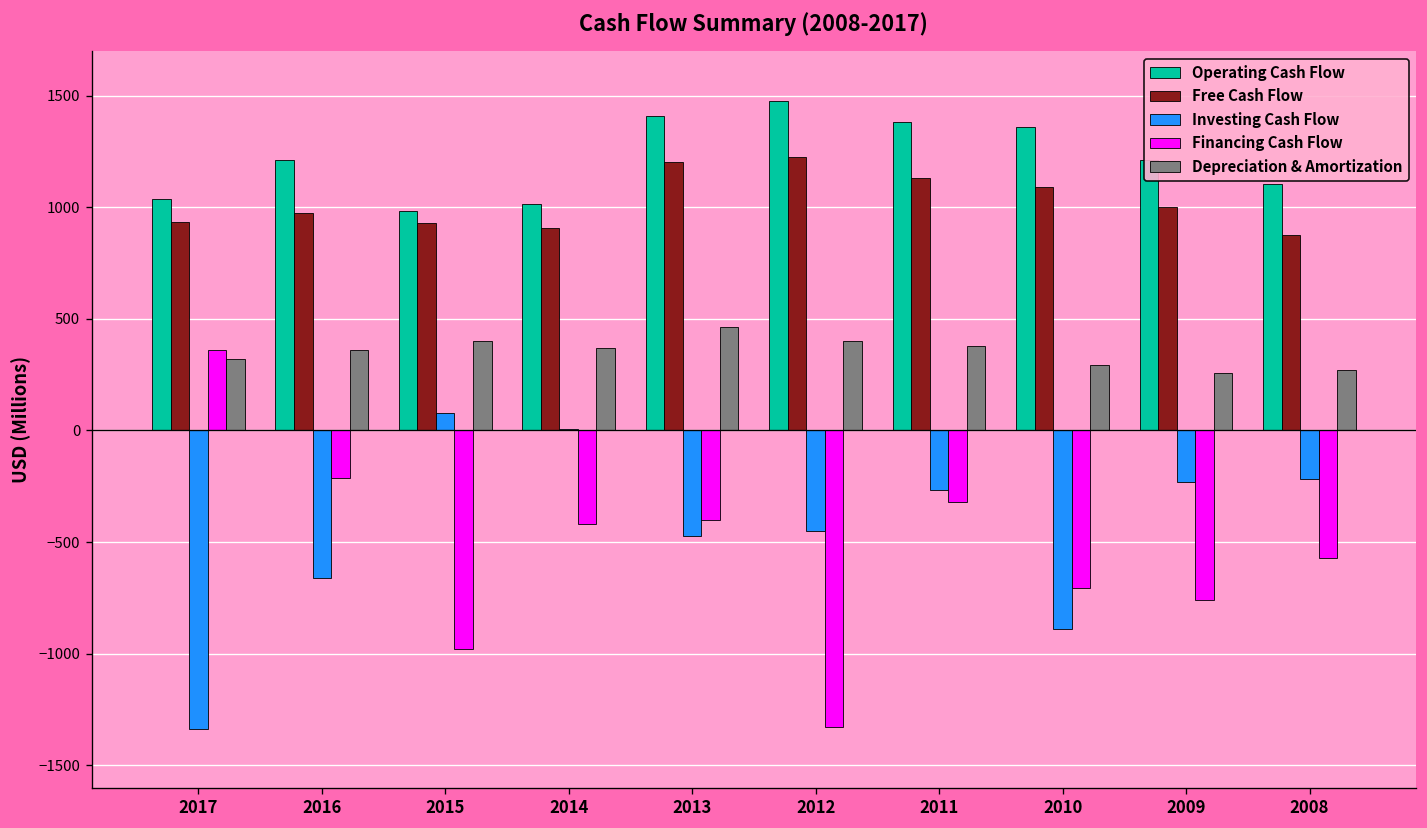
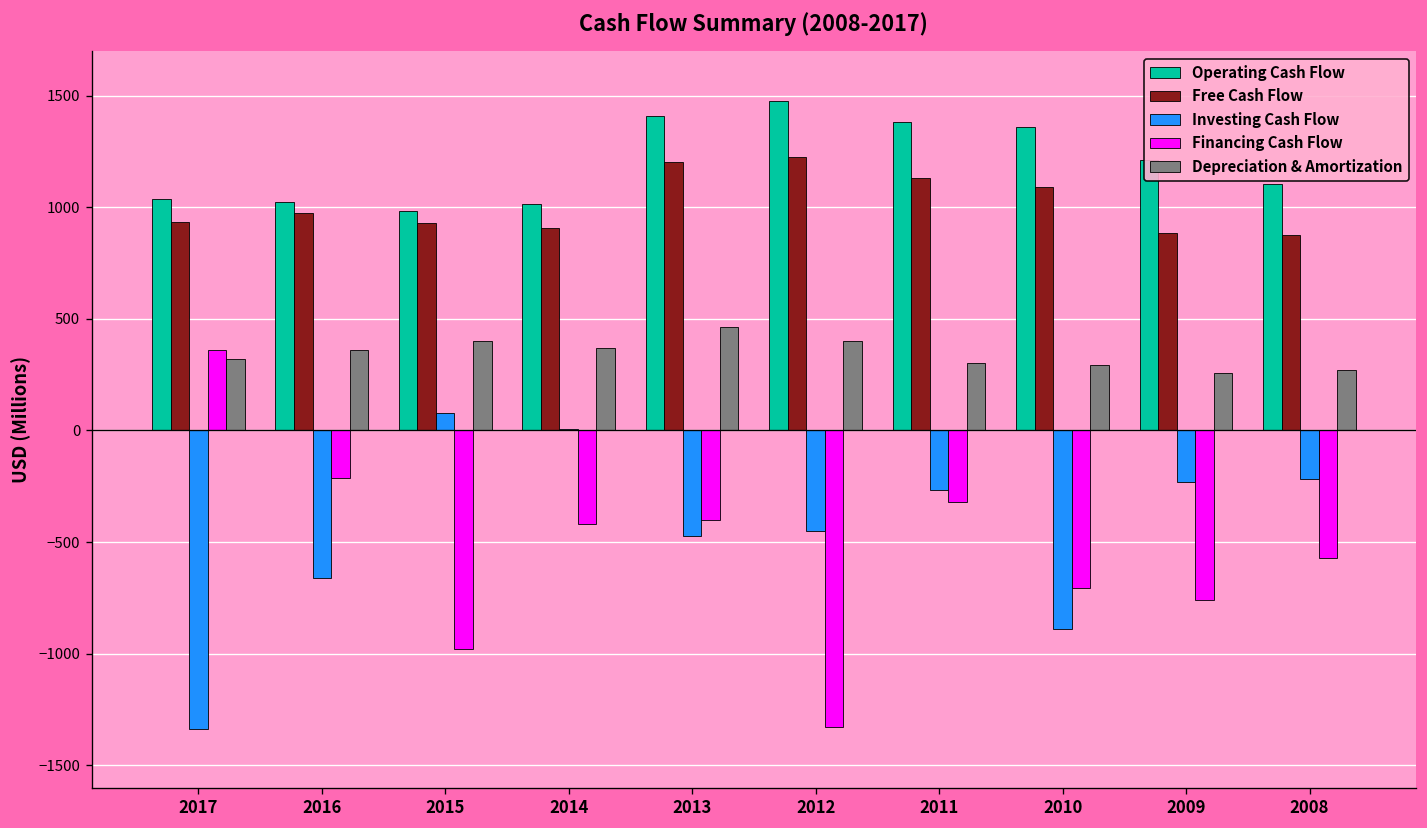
  {
    "Operating Cash Flow": {
      "2017": 1040,
-     "2016": 1210,
+     "2016": 1020,
      "2015": 980,
      "2014": 1010,
      "2013": 1410,
      "2012": 1480,
      "2011": 1380,
      "2010": 1360,
      "2008": 1100
    },
    "Free Cash Flow": {
      "2017": 930,
      "2016": 970,
      "2015": 930,
      "2014": 910,
      "2013": 1200,
      "2012": 1230,
      "2011": 1130,
      "2010": 1090,
-     "2009": 1000,
+     "2009": 880,
      "2008": 870
    },
    "Investing Cash Flow": {
      "2017": -1340,
      "2016": -660,
      "2015": 80,
      "2013": -470,
      "2012": -450,
      "2011": -270,
      "2010": -890,
      "2009": -230,
      "2008": -220
    },
    "Financing Cash Flow": {
      "2017": 360,
      "2016": -210,
      "2015": -980,
      "2014": -420,
      "2013": -400,
      "2012": -1330,
      "2011": -320,
      "2010": -710,
      "2009": -760,
      "2008": -570
    },
    "Depreciation & Amortization": {
      "2017": 320,
      "2016": 360,
      "2015": 400,
      "2014": 370,
      "2013": 460,
      "2012": 400,
-     "2011": 380,
+     "2011": 300,
      "2010": 290,
      "2009": 260,
      "2008": 270
    }
  }
